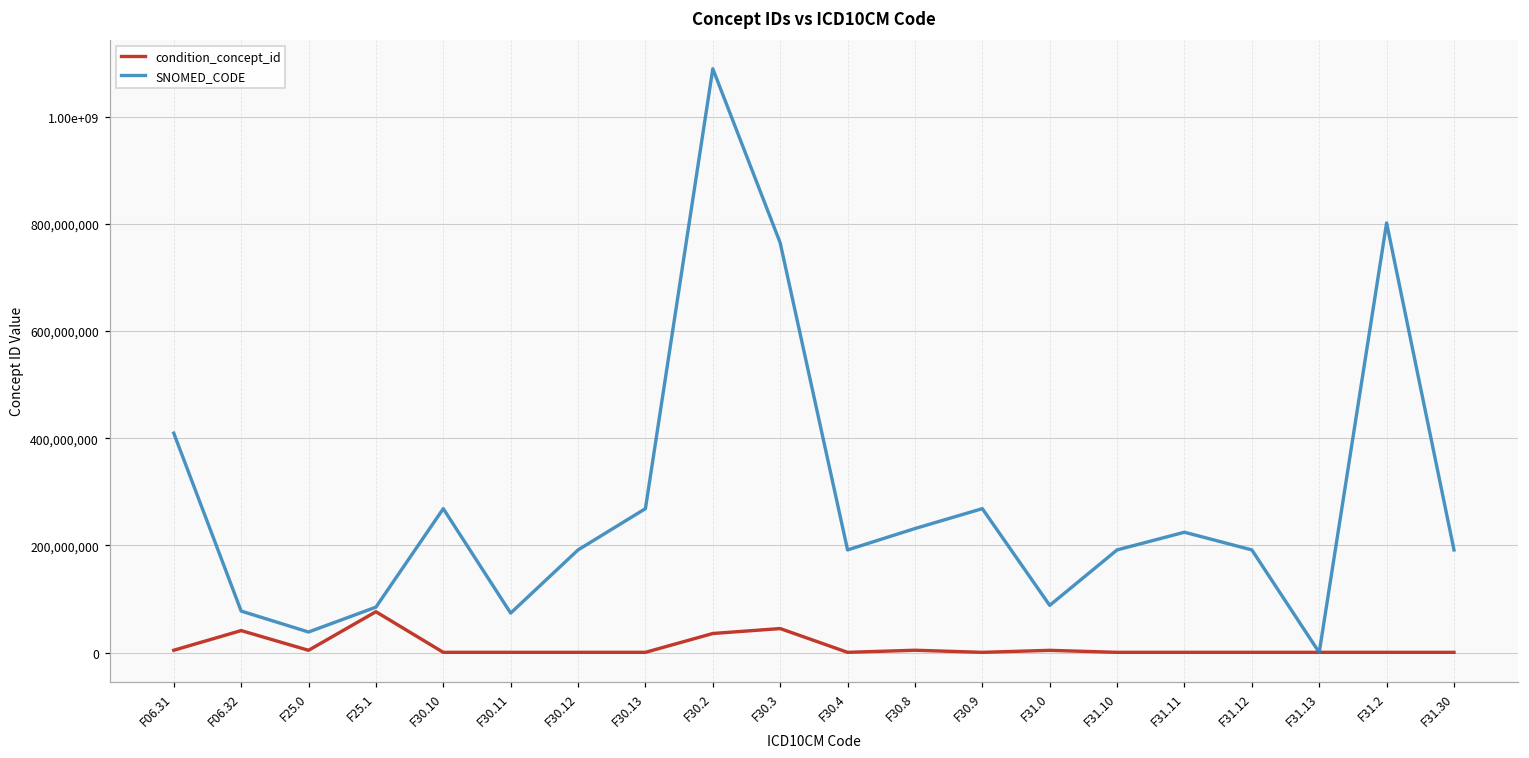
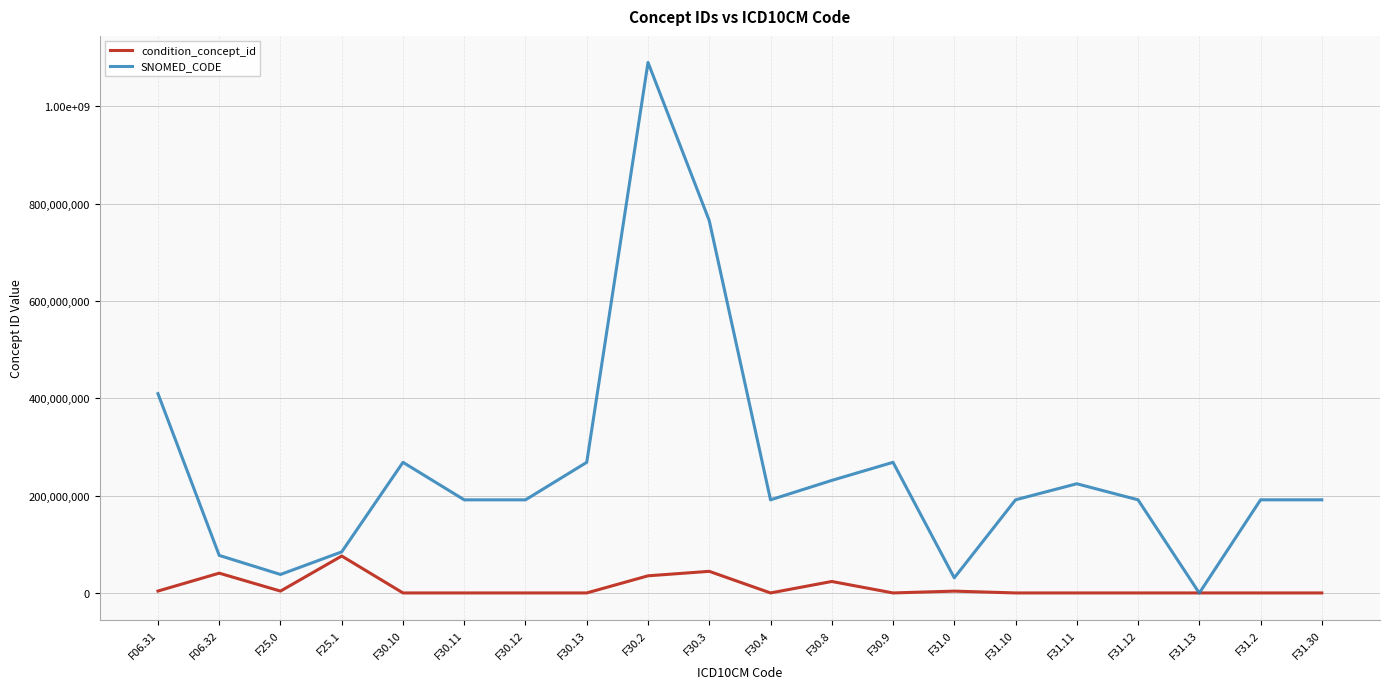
  {
    "condition_concept_id": {
      "F06.31": "0",
      "F06.32": "40,000,000",
      "F25.0": "0",
      "F25.1": "80,000,000",
      "F30.10": "0",
      "F30.11": "0",
      "F30.12": "0",
      "F30.13": "0",
      "F30.2": "40,000,000",
      "F30.3": "40,000,000",
      "F30.4": "0",
-     "F30.8": "0",
+     "F30.8": "20,000,000",
      "F30.9": "0",
      "F31.0": "0",
      "F31.10": "0",
      "F31.11": "0",
      "F31.12": "0",
      "F31.2": "0",
      "F31.30": "0"
    },
    "SNOMED_CODE": {
      "F06.31": "410,000,000",
      "F06.32": "80,000,000",
      "F25.0": "40,000,000",
      "F25.1": "80,000,000",
      "F30.10": "270,000,000",
-     "F30.11": "70,000,000",
+     "F30.11": "190,000,000",
      "F30.12": "190,000,000",
      "F30.13": "270,000,000",
      "F30.2": "1,090,000,000",
      "F30.3": "760,000,000",
      "F30.4": "190,000,000",
      "F30.8": "230,000,000",
      "F30.9": "270,000,000",
-     "F31.0": "90,000,000",
+     "F31.0": "30,000,000",
      "F31.10": "190,000,000",
      "F31.11": "220,000,000",
      "F31.12": "190,000,000",
-     "F31.2": "800,000,000",
+     "F31.2": "190,000,000",
      "F31.30": "190,000,000"
    }
  }
